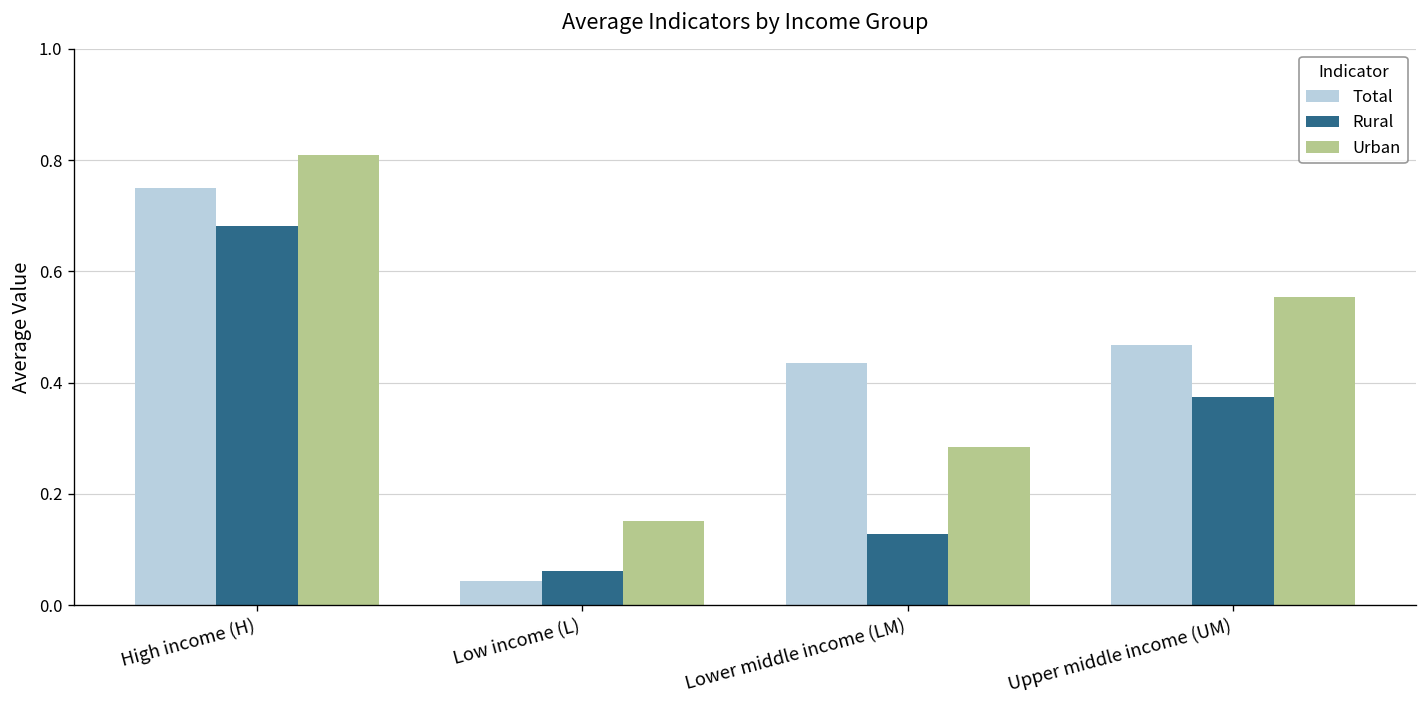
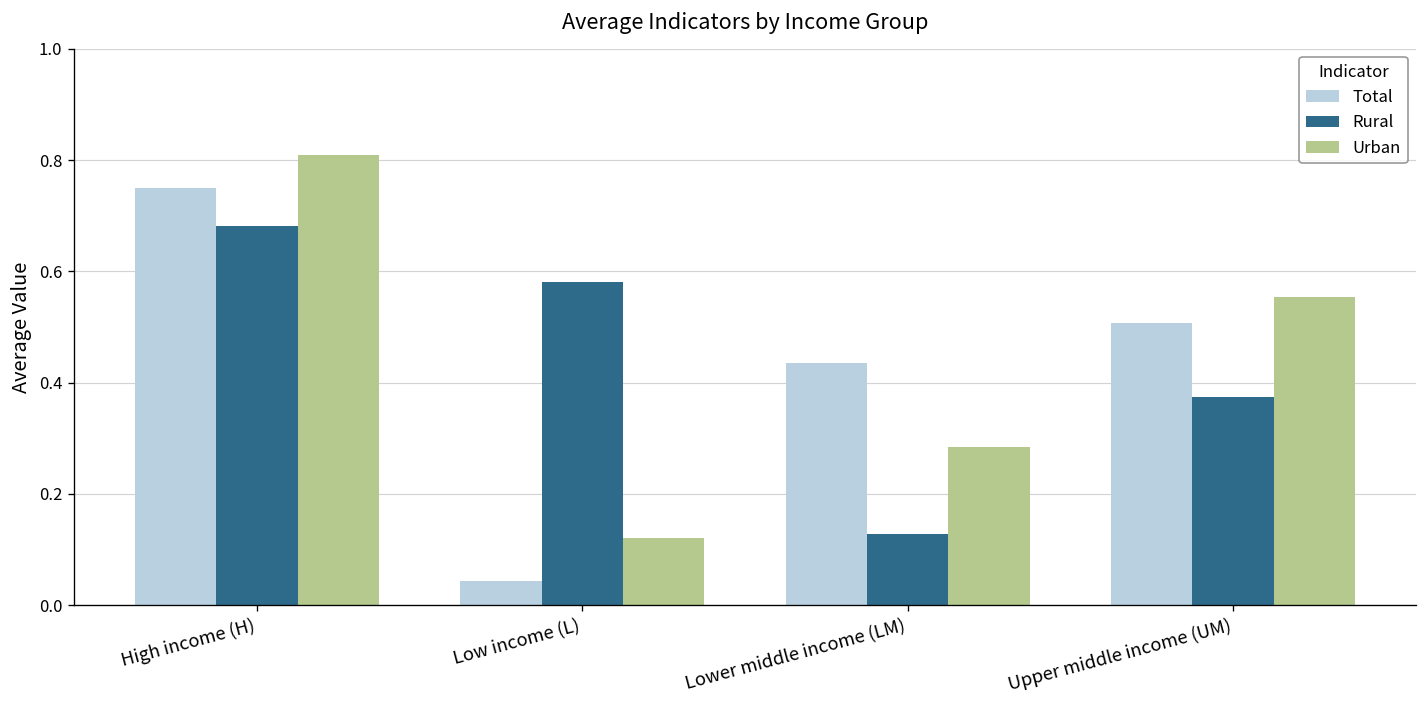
  {
    "Total": {
      "High income (H)": 0.75,
      "Low income (L)": 0.04,
      "Lower middle income (LM)": 0.44,
-     "Upper middle income (UM)": 0.47
+     "Upper middle income (UM)": 0.51
    },
    "Rural": {
      "High income (H)": 0.68,
-     "Low income (L)": 0.06,
+     "Low income (L)": 0.58,
      "Lower middle income (LM)": 0.13,
      "Upper middle income (UM)": 0.37
    },
    "Urban": {
      "High income (H)": 0.81,
-     "Low income (L)": 0.15,
+     "Low income (L)": 0.12,
      "Lower middle income (LM)": 0.28,
      "Upper middle income (UM)": 0.55
    }
  }
